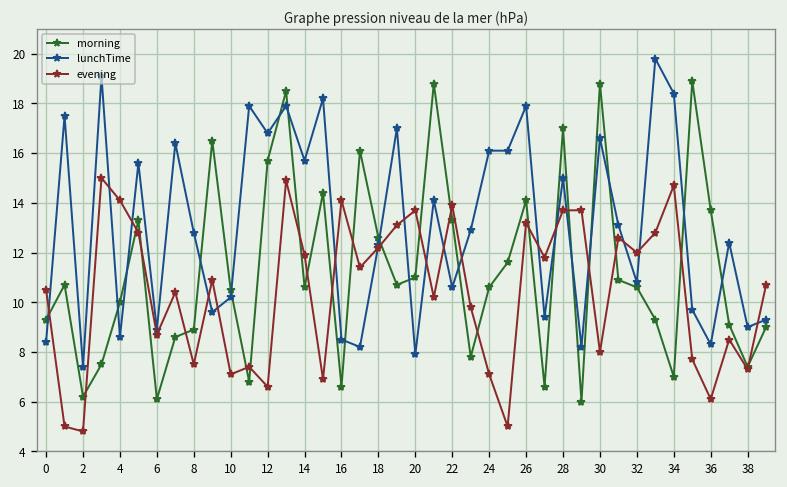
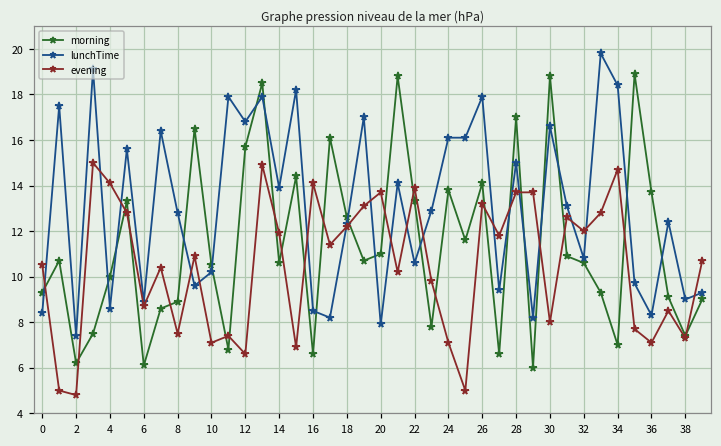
  {
    "morning": {
      "0": 9.3,
      "2": 6.2,
      "4": 10.0,
      "6": 6.1,
      "8": 8.9,
      "10": 10.5,
      "12": 15.7,
      "14": 10.6,
      "16": 6.6,
      "18": 12.6,
      "20": 11.0,
      "22": 13.3,
-     "24": 10.6,
+     "24": 13.8,
      "26": 14.1,
      "28": 17.0,
      "30": 18.8,
      "32": 10.6,
      "34": 7.0,
      "36": 13.7
    },
    "lunchTime": {
      "0": 8.4,
      "2": 7.4,
      "4": 8.6,
      "6": 8.9,
      "8": 12.8,
      "10": 10.2,
      "12": 16.8,
-     "14": 15.7,
+     "14": 13.9,
      "16": 8.5,
      "20": 7.9,
      "22": 10.6,
      "24": 16.1,
      "26": 17.9,
      "28": 15.0,
      "30": 16.6,
      "32": 10.8,
      "34": 18.4,
      "36": 8.3,
      "38": 9.0
    },
    "evening": {
      "0": 10.5,
      "2": 4.8,
      "4": 14.1,
      "6": 8.7,
      "8": 7.5,
      "10": 7.1,
      "12": 6.6,
      "14": 11.9,
      "16": 14.1,
      "20": 13.7,
      "22": 13.9,
      "24": 7.1,
      "26": 13.2,
      "28": 13.7,
      "30": 8.0,
      "32": 12.0,
      "34": 14.7,
-     "36": 6.1
+     "36": 7.1
    }
  }
